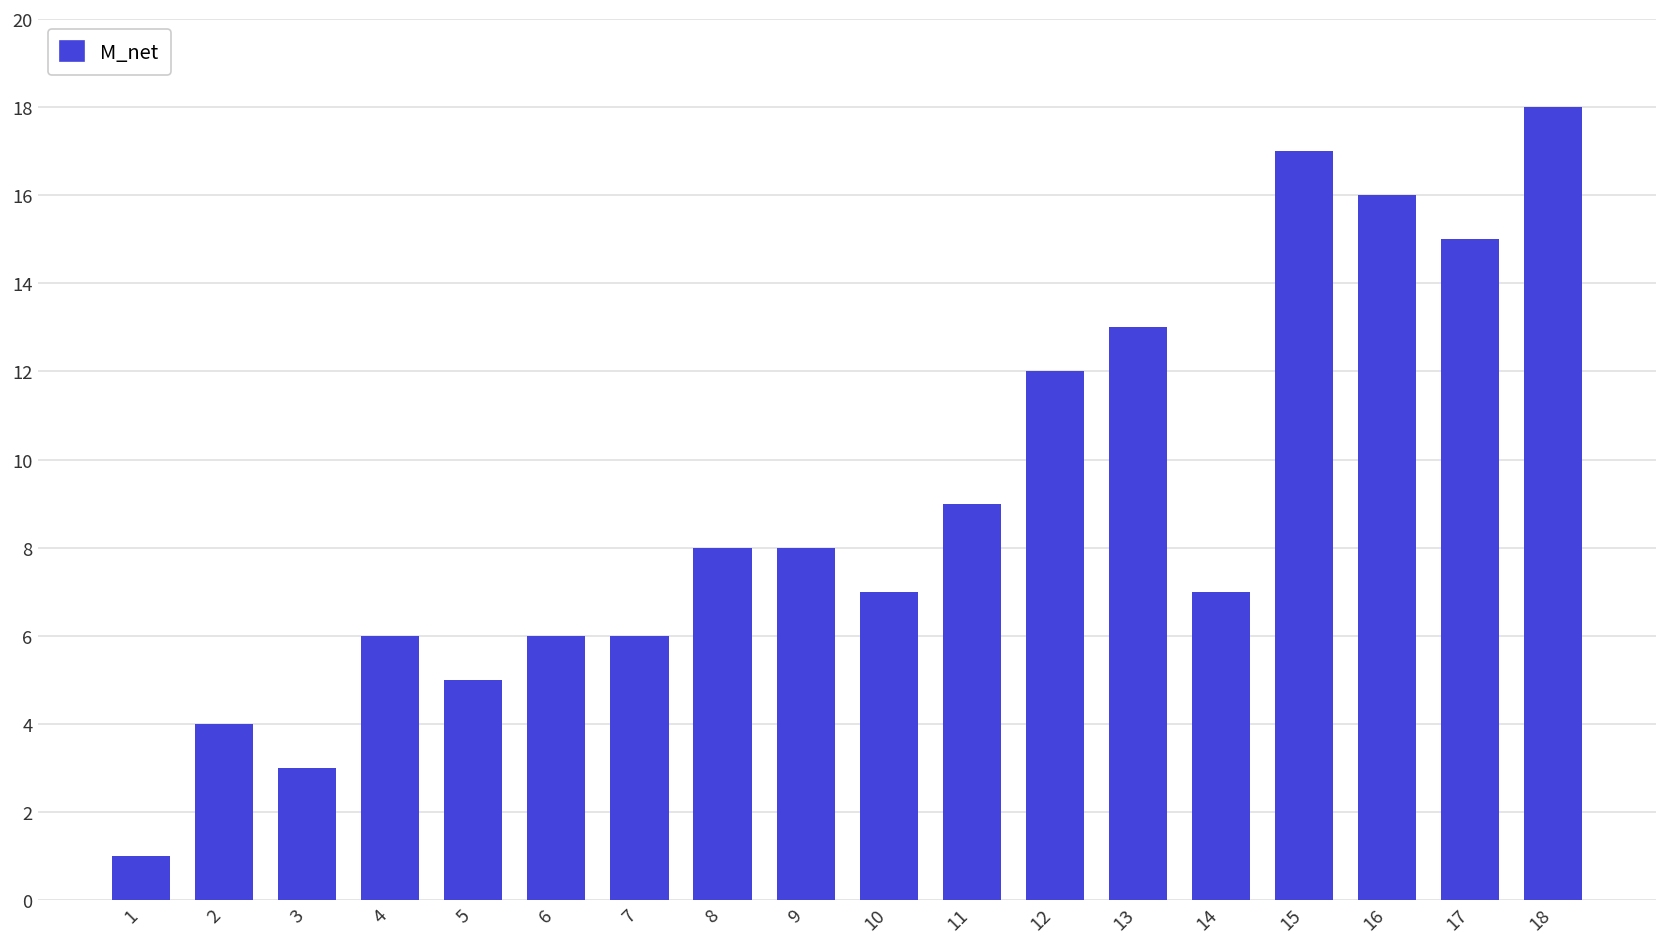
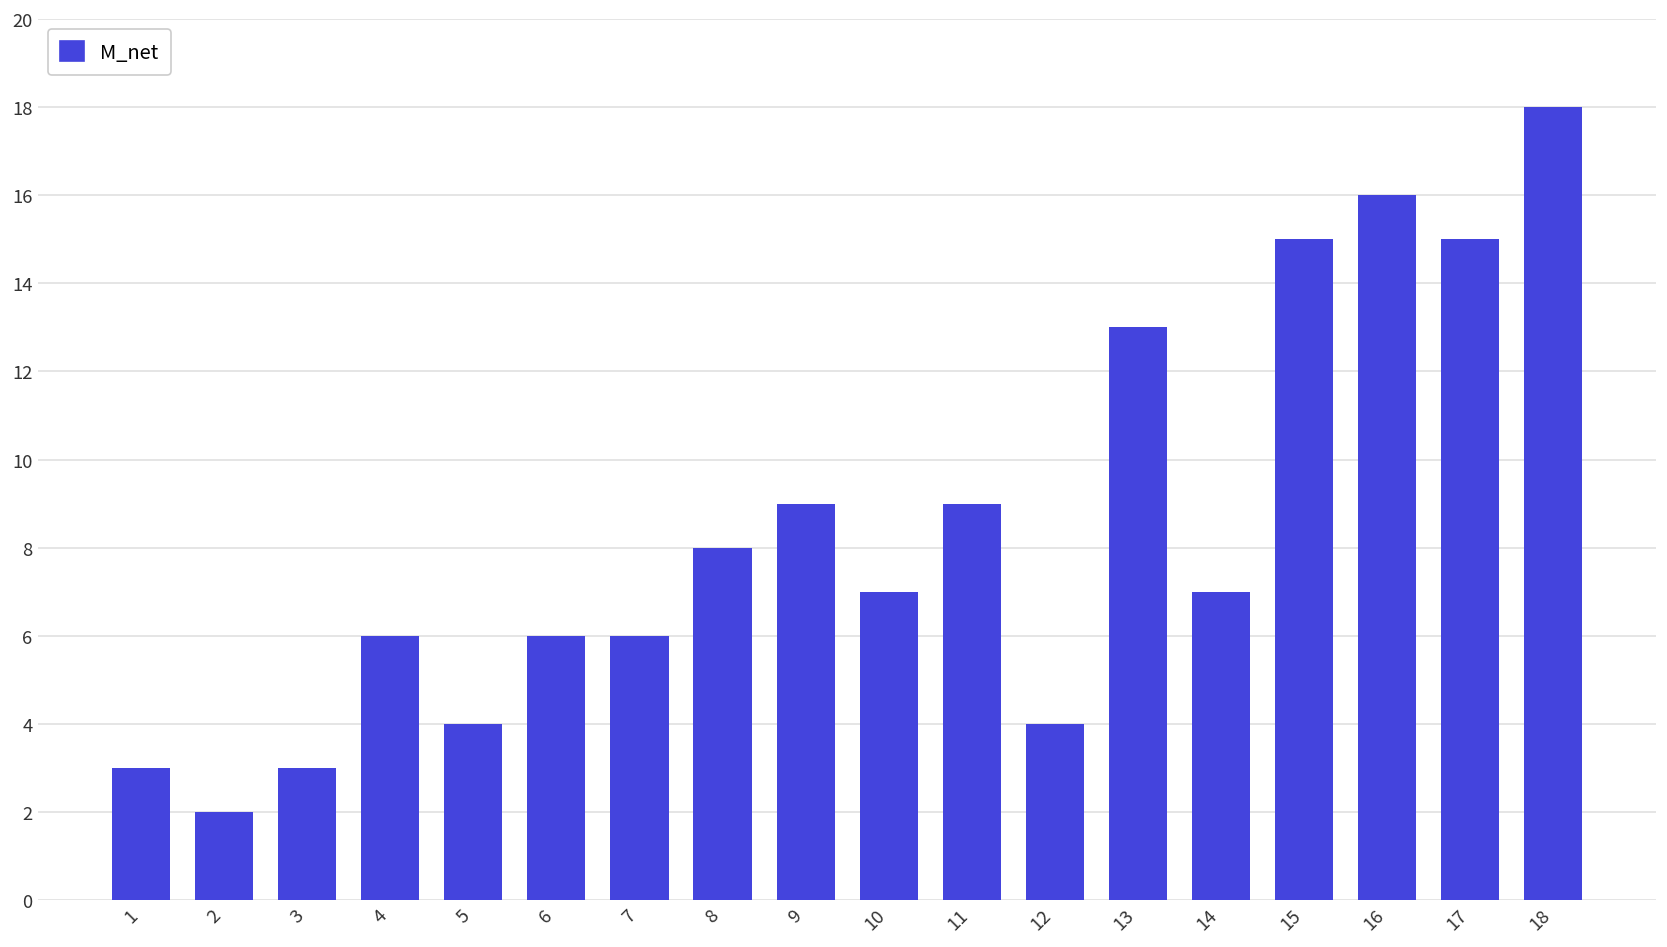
  {
-   "1": 1,
-   "2": 4,
+   "1": 3,
+   "2": 2,
    "3": 3,
    "4": 6,
-   "5": 5,
+   "5": 4,
    "6": 6,
    "7": 6,
    "8": 8,
-   "9": 8,
+   "9": 9,
    "10": 7,
    "11": 9,
-   "12": 12,
+   "12": 4,
    "13": 13,
    "14": 7,
-   "15": 17,
+   "15": 15,
    "16": 16,
    "17": 15,
    "18": 18
  }
